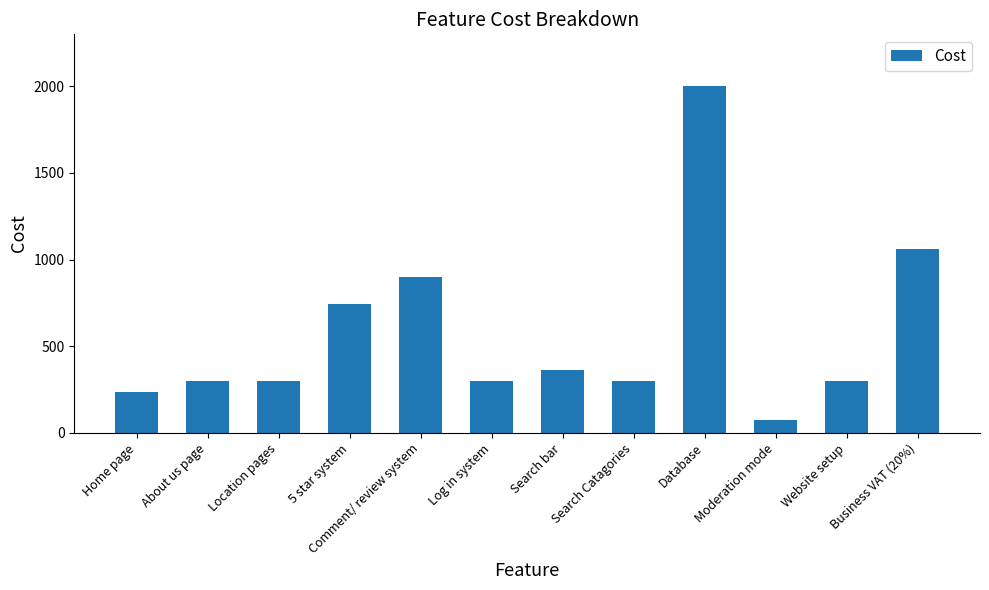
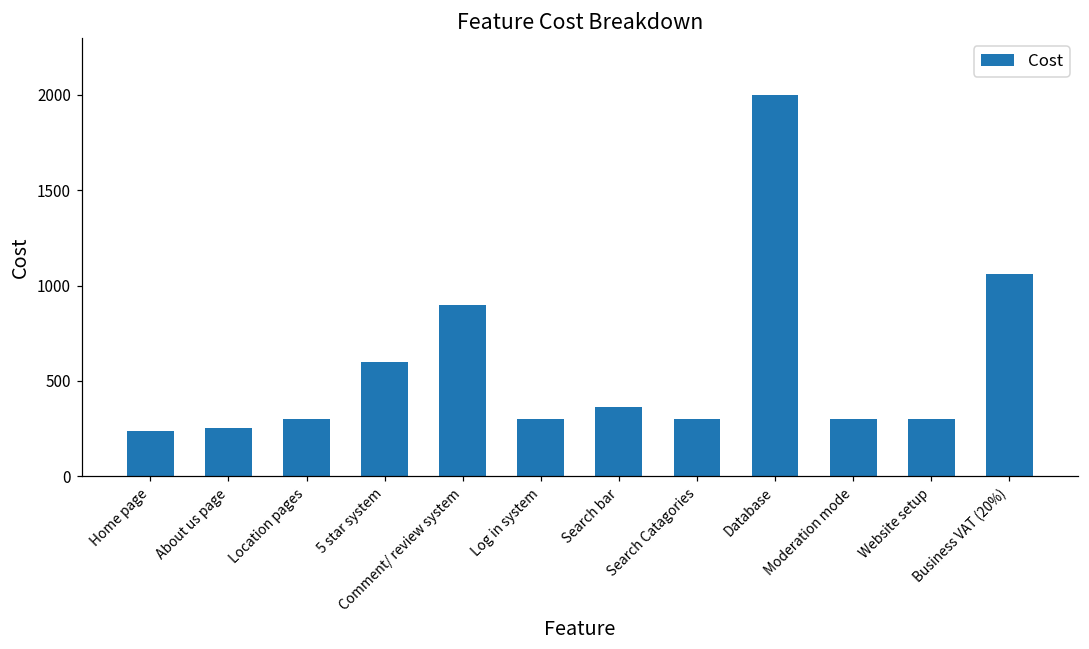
  {
    "Home page": 240,
-   "About us page": 300,
+   "About us page": 250,
    "Location pages": 300,
-   "5 star system": 750,
+   "5 star system": 600,
    "Comment/ review system": 900,
    "Log in system": 300,
    "Search bar": 370,
    "Search Catagories": 300,
    "Database": 2000,
-   "Moderation mode": 80,
+   "Moderation mode": 300,
    "Website setup": 300,
    "Business VAT (20%)": 1060
  }
